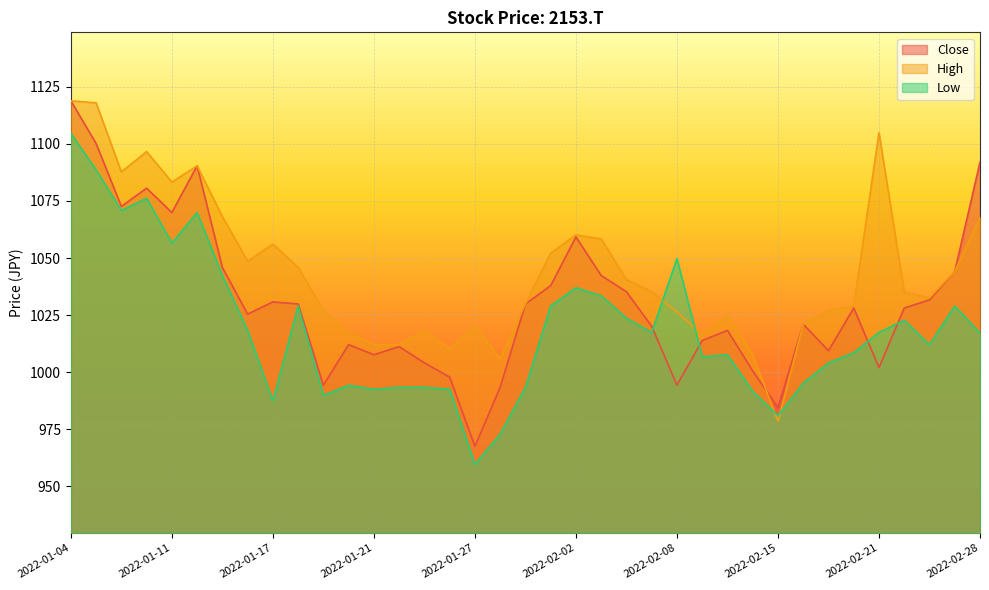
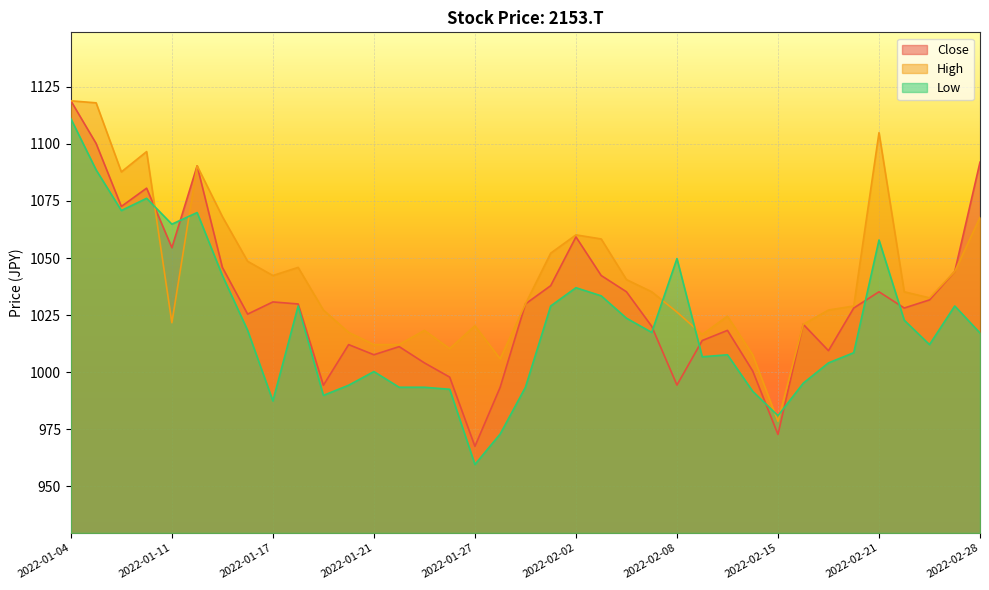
  {
    "Close": {
-     "2022-01-11": 1070,
+     "2022-01-11": 1055,
      "2022-01-17": 1031,
      "2022-01-21": 1008,
      "2022-01-27": 967,
      "2022-02-08": 994,
-     "2022-02-15": 984,
-     "2022-02-21": 1002,
+     "2022-02-15": 973,
+     "2022-02-21": 1035,
      "2022-02-28": 1092
    },
    "High": {
-     "2022-01-11": 1083,
-     "2022-01-17": 1056,
+     "2022-01-11": 1022,
+     "2022-01-17": 1042,
      "2022-01-21": 1012,
      "2022-01-27": 1020,
      "2022-02-08": 1026,
      "2022-02-15": 978,
      "2022-02-21": 1105,
      "2022-02-28": 1068
    },
    "Low": {
-     "2022-01-04": 1105,
-     "2022-01-11": 1057,
+     "2022-01-04": 1111,
+     "2022-01-11": 1065,
      "2022-01-17": 987,
-     "2022-01-21": 992,
+     "2022-01-21": 1000,
      "2022-01-27": 960,
      "2022-02-02": 1037,
      "2022-02-08": 1050,
      "2022-02-15": 981,
-     "2022-02-21": 1017,
+     "2022-02-21": 1058,
      "2022-02-28": 1017
    }
  }
